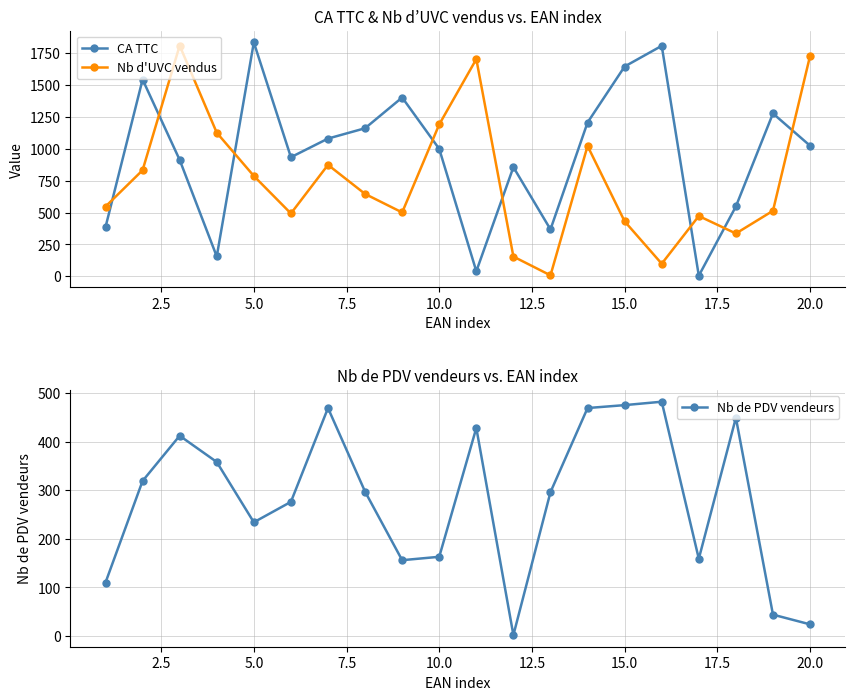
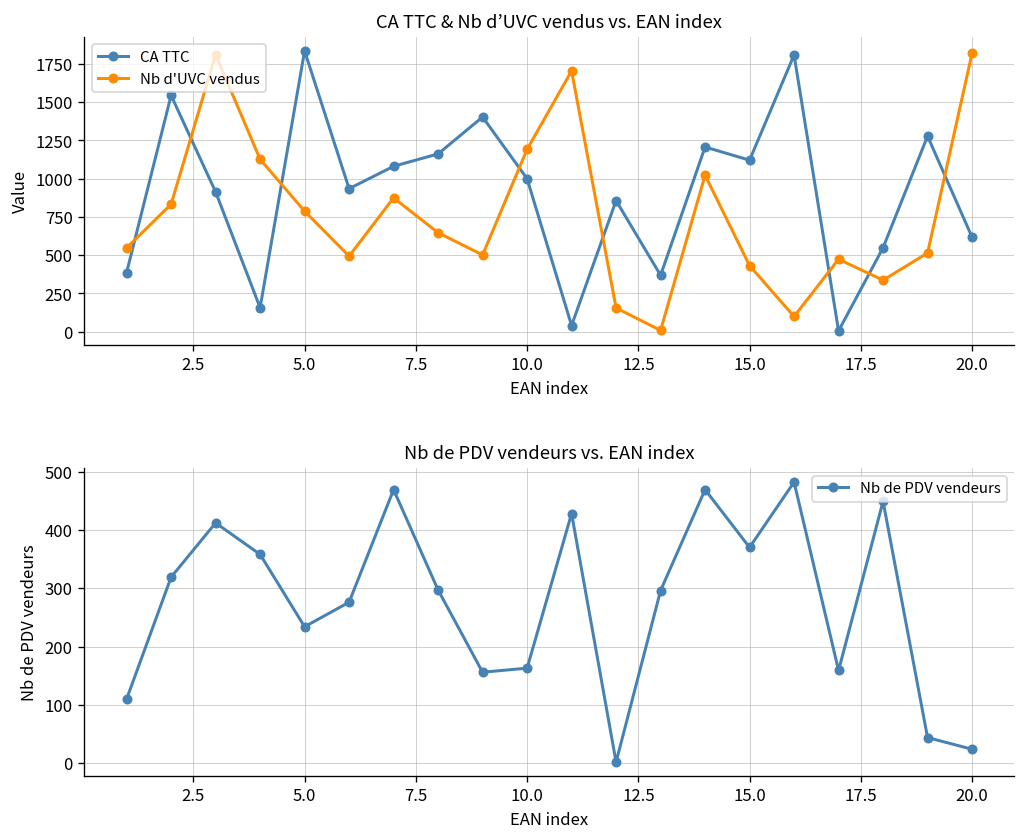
  {
    "CA TTC & Nb d’UVC vendus vs. EAN index": {
      "CA TTC": {
        "5.0": 1830,
        "10.0": 1000,
-       "15.0": 1650,
-       "20.0": 1020
+       "15.0": 1120,
+       "20.0": 620
      },
      "Nb d'UVC vendus": {
        "5.0": 790,
        "10.0": 1190,
        "15.0": 430,
-       "20.0": 1730
+       "20.0": 1820
      }
    },
    "Nb de PDV vendeurs vs. EAN index": {
      "5.0": 230,
      "10.0": 160,
-     "15.0": 480,
+     "15.0": 370,
      "20.0": 20
    }
  }
